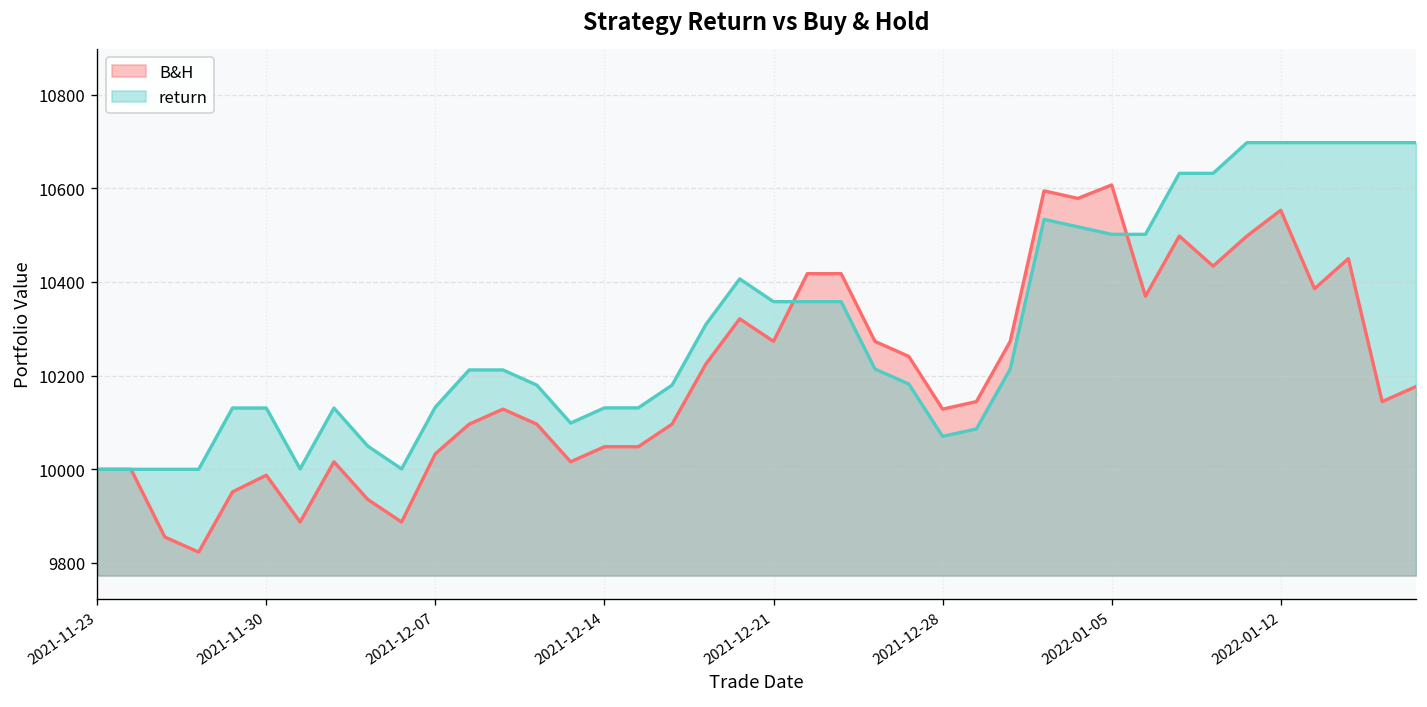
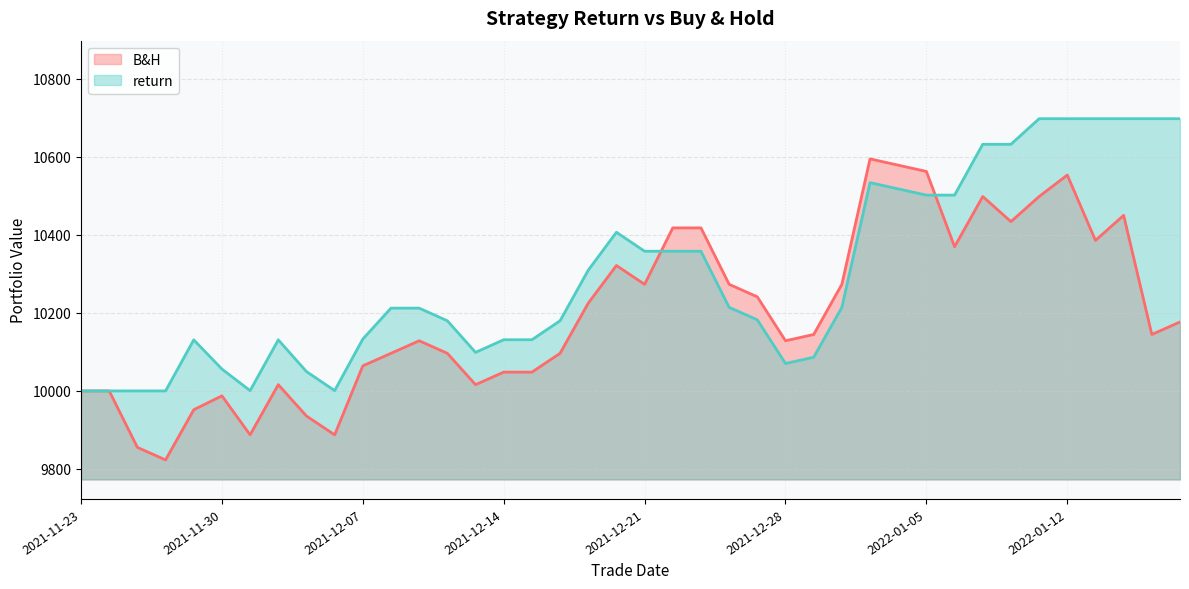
  {
    "B&H": {
      "2021-11-30": 9990,
-     "2021-12-07": 10030,
+     "2021-12-07": 10060,
      "2021-12-14": 10050,
      "2021-12-21": 10270,
      "2021-12-28": 10130,
-     "2022-01-05": 10610,
+     "2022-01-05": 10560,
      "2022-01-12": 10550
    },
    "return": {
-     "2021-11-30": 10130,
+     "2021-11-30": 10060,
      "2021-12-07": 10130,
      "2021-12-14": 10130,
      "2021-12-21": 10360,
      "2021-12-28": 10070,
      "2022-01-05": 10500,
      "2022-01-12": 10700
    }
  }
